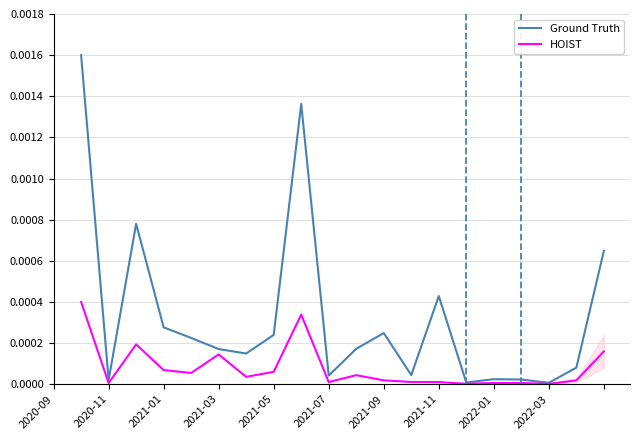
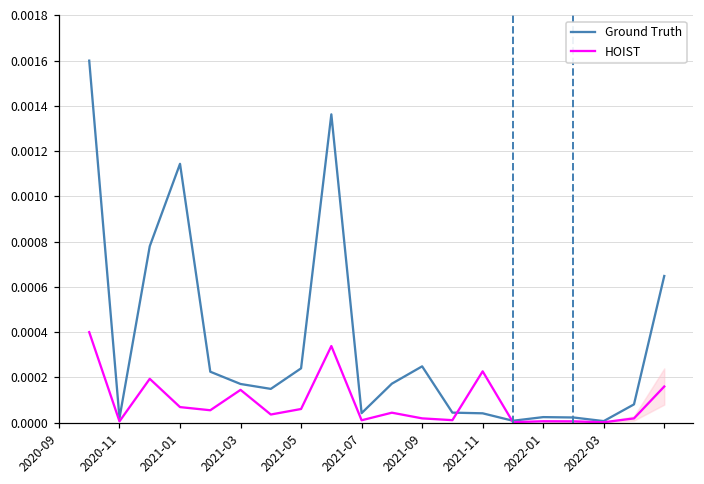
  {
    "Ground Truth": {
      "2020-11": 0.00002,
-     "2021-01": 0.00028,
+     "2021-01": 0.00114,
      "2021-03": 0.00017,
      "2021-05": 0.00024,
      "2021-07": 0.00004,
      "2021-09": 0.00025,
-     "2021-11": 0.00043,
+     "2021-11": 0.00004,
      "2022-01": 0.00002
    },
    "HOIST": {
      "2020-11": 0.00001,
      "2021-01": 0.00007,
      "2021-03": 0.00014,
      "2021-05": 0.00006,
      "2021-07": 0.00001,
      "2021-09": 0.00002,
-     "2021-11": 0.00001
+     "2021-11": 0.00023
    }
  }
